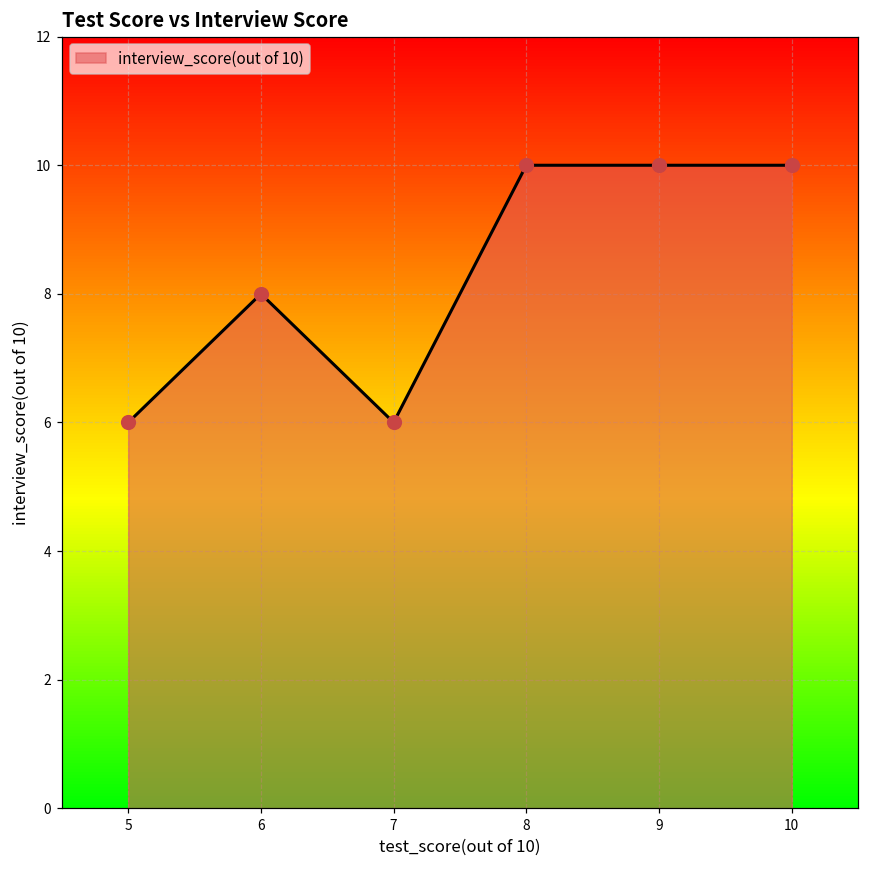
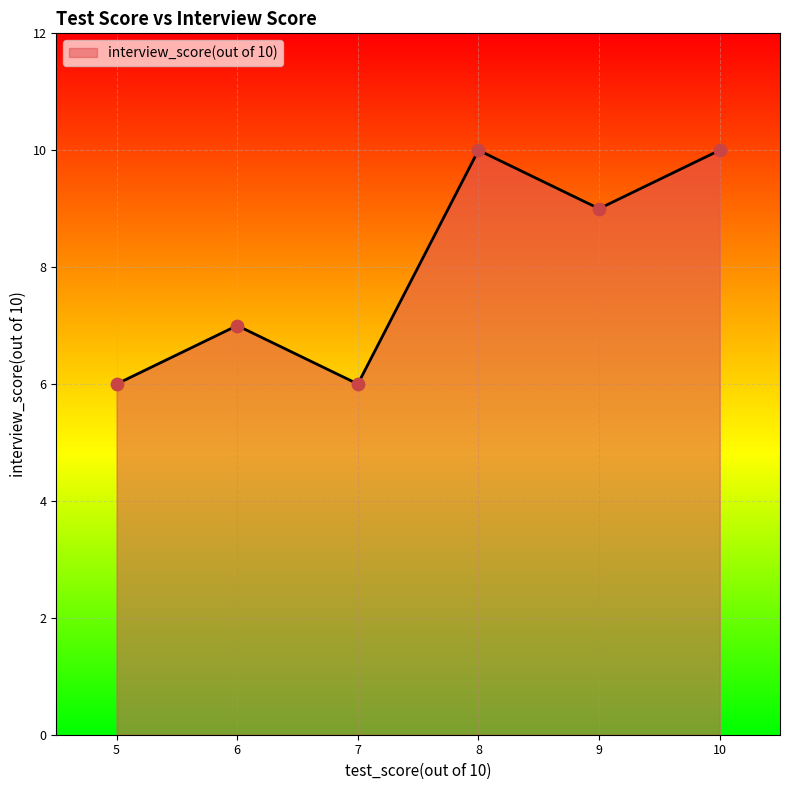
  {
    "5": 6,
-   "6": 8,
+   "6": 7,
    "7": 6,
    "8": 10,
-   "9": 10,
+   "9": 9,
    "10": 10
  }
